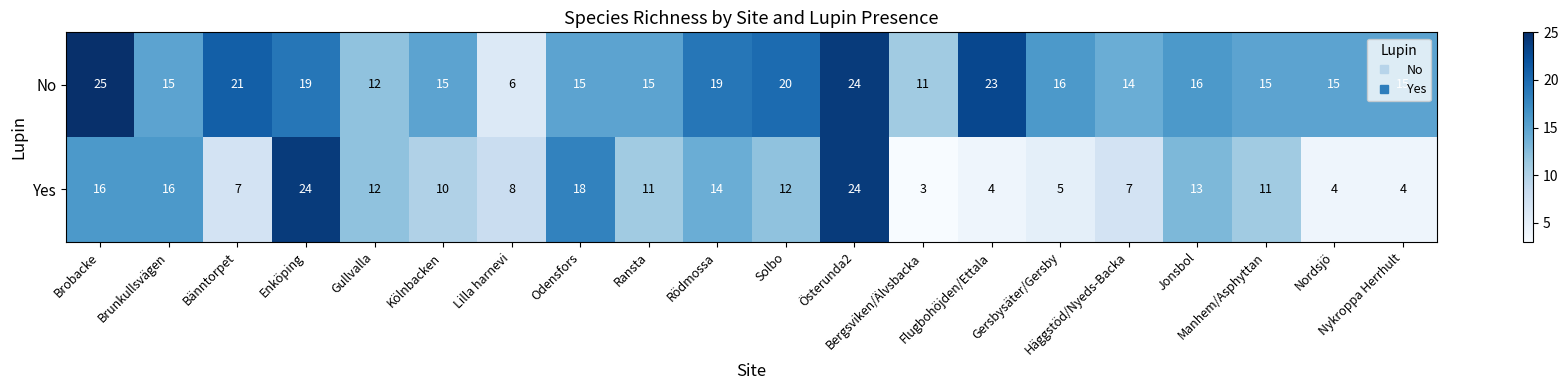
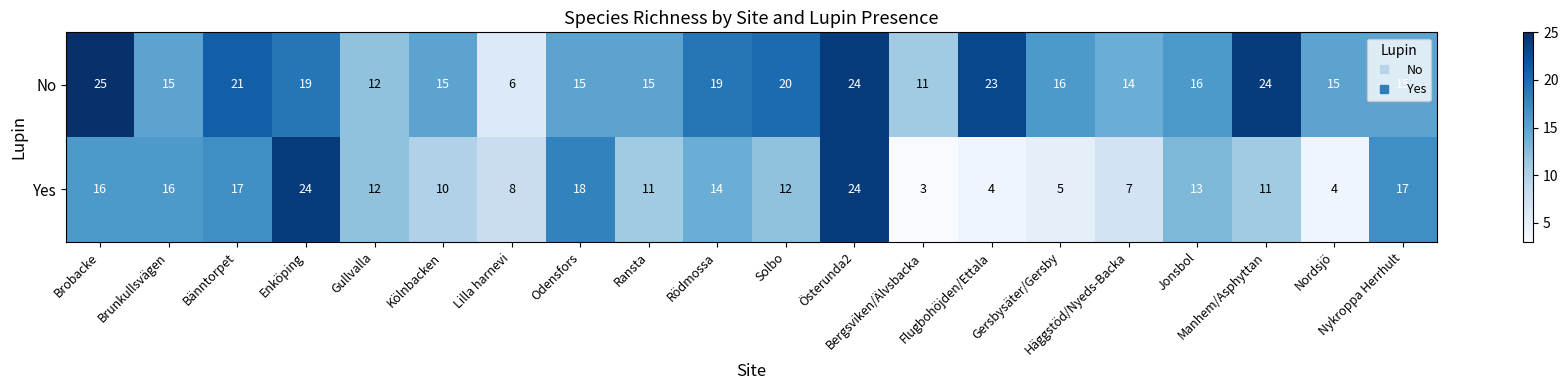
  {
    "No": {
      "Brobacke": 25,
      "Brunkullsvägen": 15,
      "Bänntorpet": 21,
      "Enköping": 19,
      "Gullvalla": 12,
      "Kölnbacken": 15,
      "Lilla harnevi": 6,
      "Odensfors": 15,
      "Ransta": 15,
      "Rödmossa": 19,
      "Solbo": 20,
      "Österunda2": 24,
      "Bergsviken/Älvsbacka": 11,
      "Flugbohöjden/Ettala": 23,
      "Gersbysäter/Gersby": 16,
      "Häggstöd/Nyeds-Backa": 14,
      "Jonsbol": 16,
-     "Manhem/Asphyttan": 15,
+     "Manhem/Asphyttan": 24,
      "Nordsjö": 15
    },
    "Yes": {
      "Brobacke": 16,
      "Brunkullsvägen": 16,
-     "Bänntorpet": 7,
+     "Bänntorpet": 17,
      "Enköping": 24,
      "Gullvalla": 12,
      "Kölnbacken": 10,
      "Lilla harnevi": 8,
      "Odensfors": 18,
      "Ransta": 11,
      "Rödmossa": 14,
      "Solbo": 12,
      "Österunda2": 24,
      "Bergsviken/Älvsbacka": 3,
      "Flugbohöjden/Ettala": 4,
      "Gersbysäter/Gersby": 5,
      "Häggstöd/Nyeds-Backa": 7,
      "Jonsbol": 13,
      "Manhem/Asphyttan": 11,
      "Nordsjö": 4,
-     "Nykroppa Herrhult": 4
+     "Nykroppa Herrhult": 17
    }
  }
